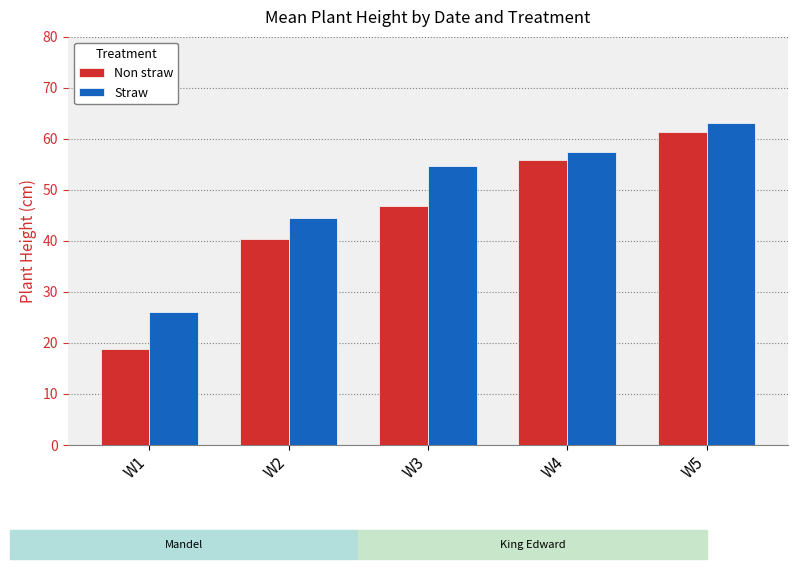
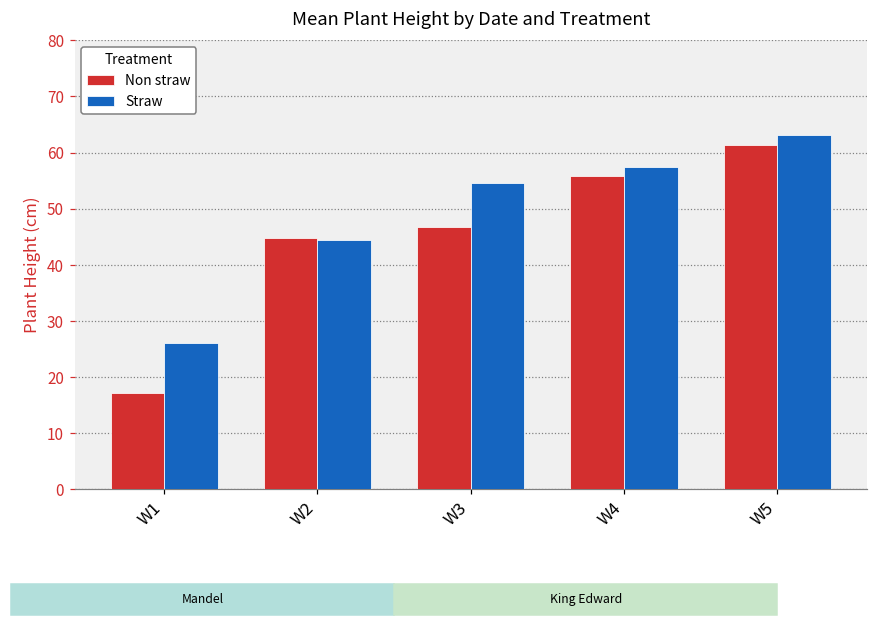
  {
    "Non straw": {
-     "W1": 19,
-     "W2": 40,
+     "W1": 17,
+     "W2": 45,
      "W3": 47,
      "W4": 56,
      "W5": 61
    },
    "Straw": {
      "W1": 26,
      "W2": 45,
      "W3": 55,
      "W4": 57,
      "W5": 63
    }
  }
